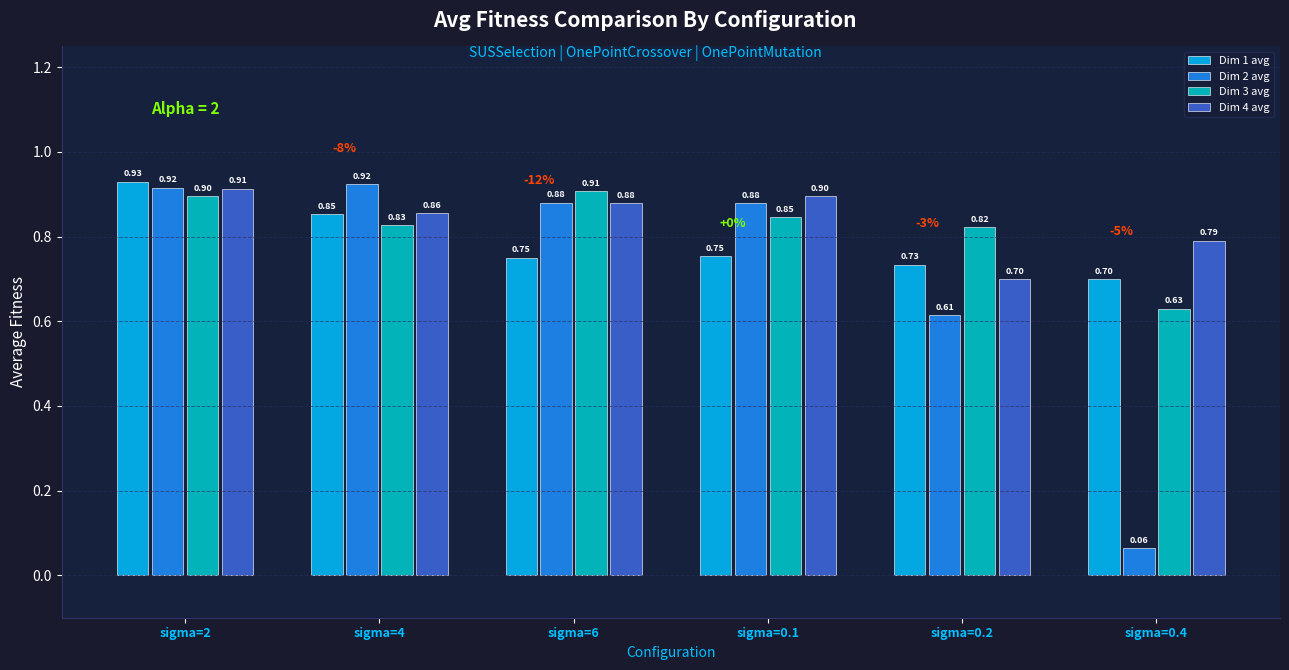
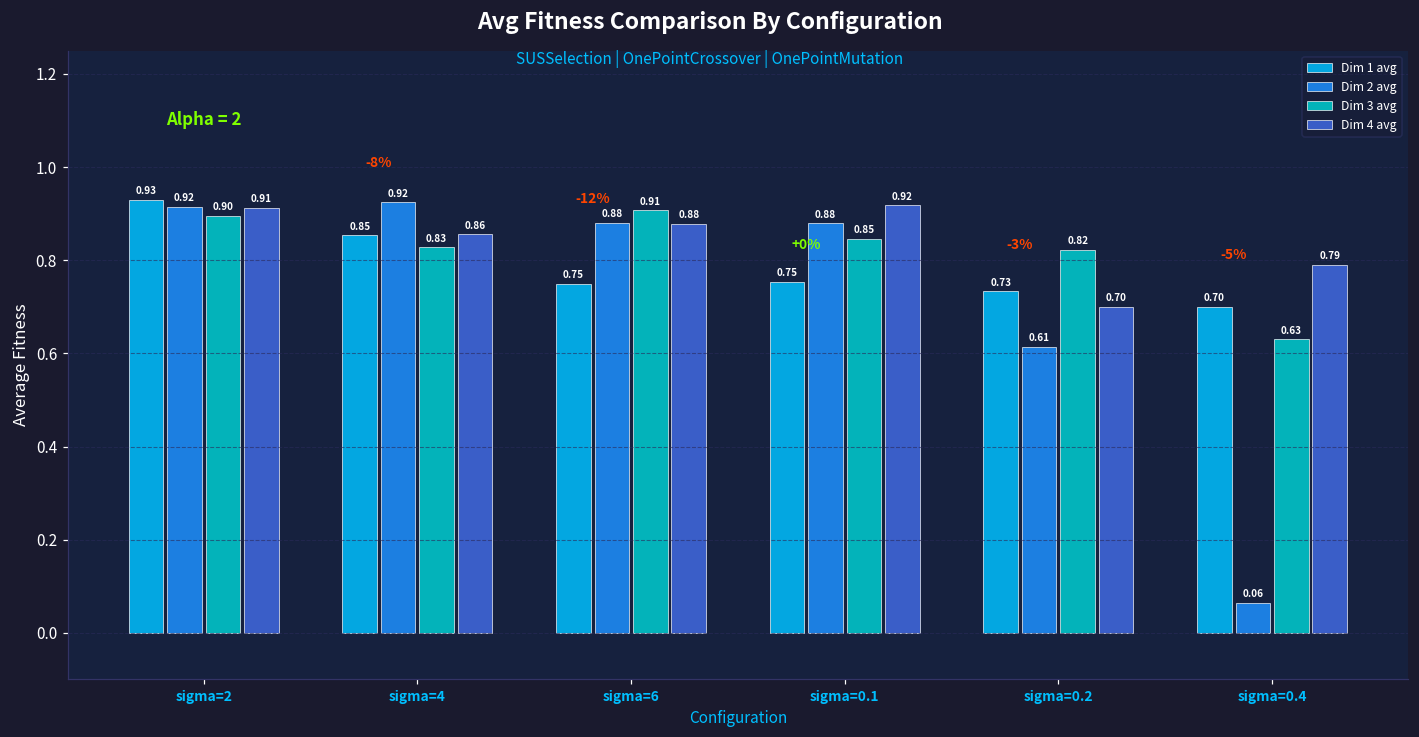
  {
    "Dim 4 avg": {
      "sigma=2": 0.91,
      "sigma=4": 0.86,
      "sigma=6": 0.88,
-     "sigma=0.1": 0.90,
+     "sigma=0.1": 0.92,
      "sigma=0.2": 0.70,
      "sigma=0.4": 0.79
    }
  }
